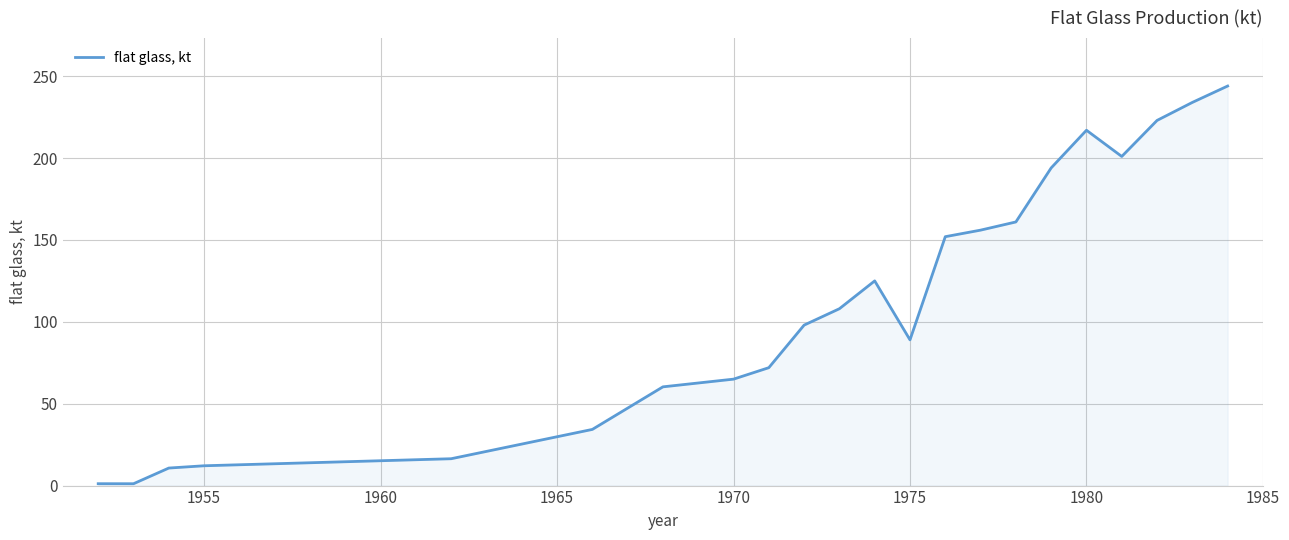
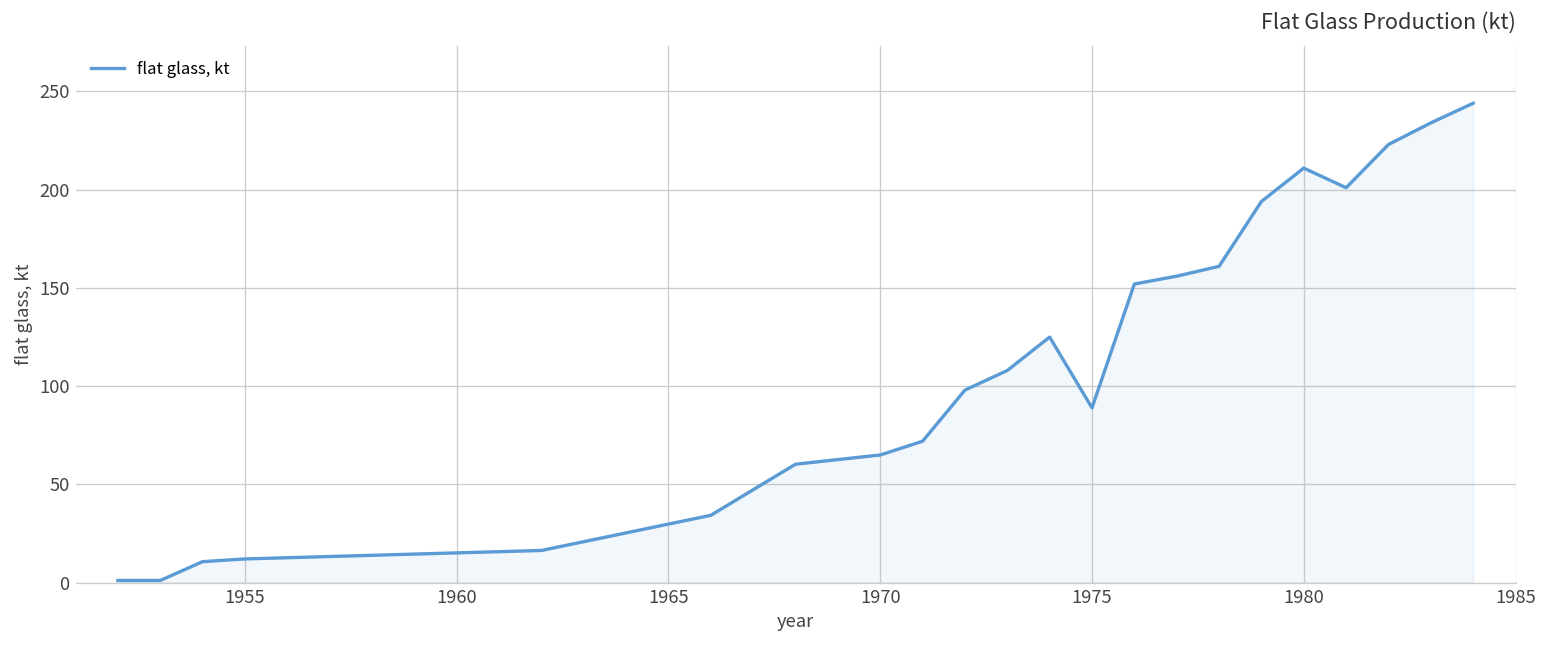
  {
    "1955": 12,
    "1970": 65,
    "1975": 89,
-   "1980": 217
+   "1980": 211
  }
